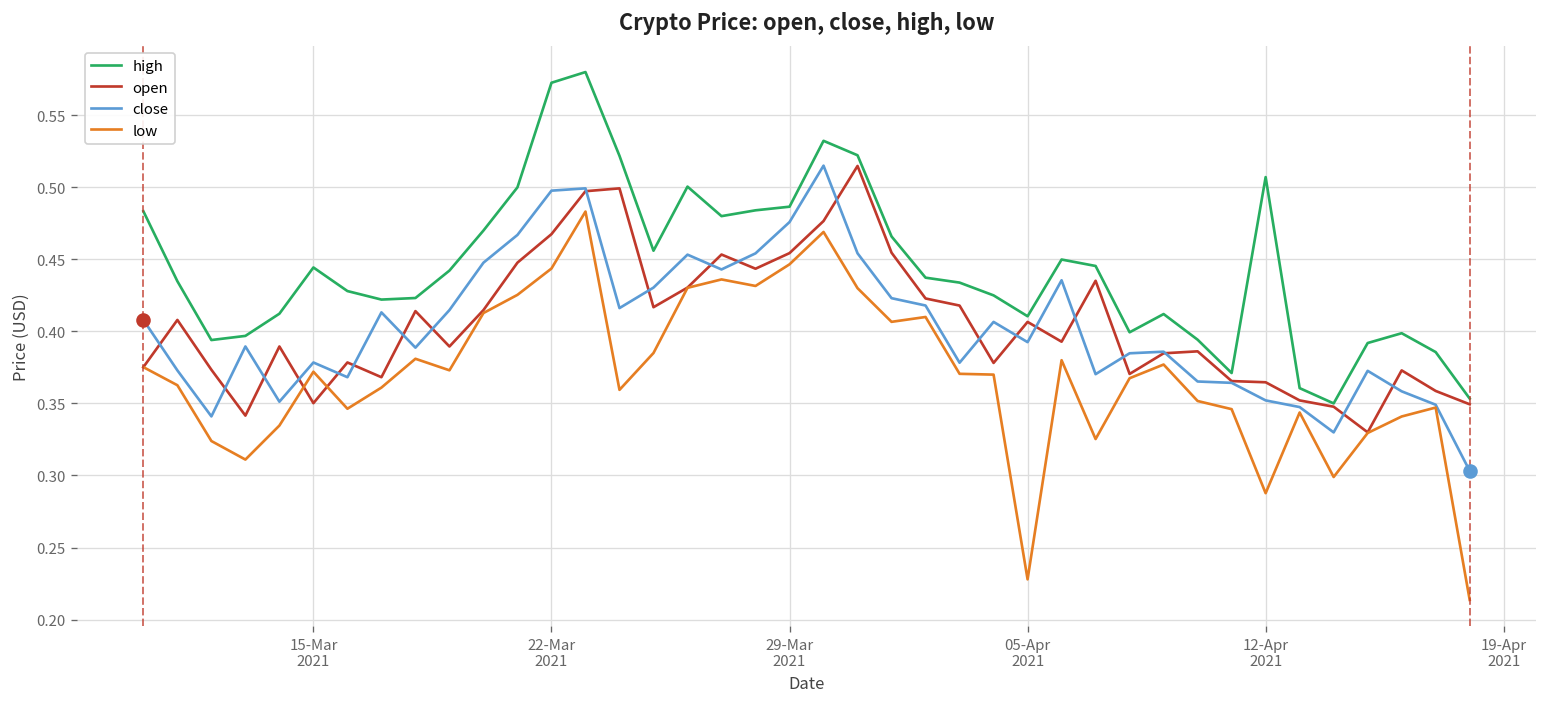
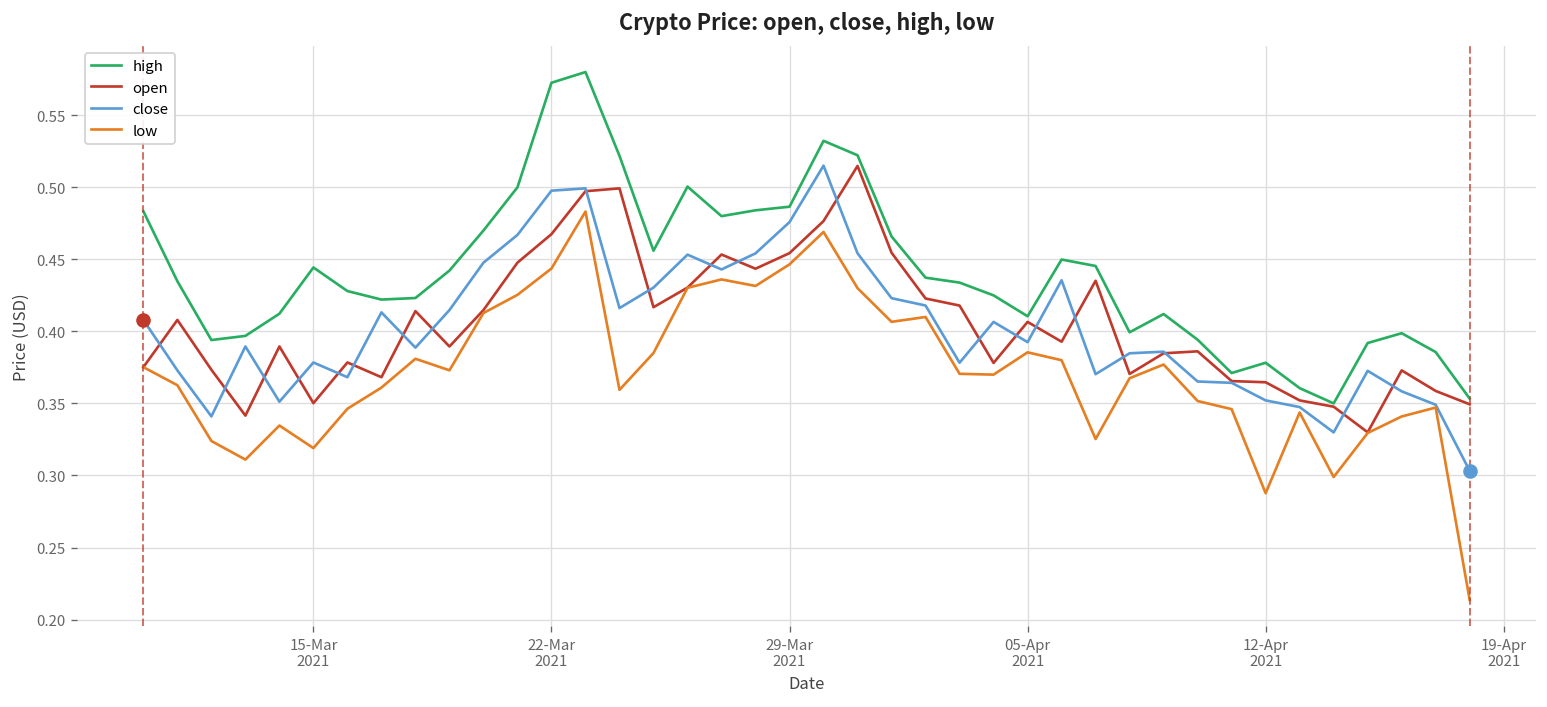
  {
    "high": {
      "15-Mar 2021": 0.444,
      "22-Mar 2021": 0.573,
      "29-Mar 2021": 0.487,
      "05-Apr 2021": 0.411,
-     "12-Apr 2021": 0.507
+     "12-Apr 2021": 0.378
    },
    "low": {
-     "15-Mar 2021": 0.372,
+     "15-Mar 2021": 0.319,
      "22-Mar 2021": 0.444,
      "29-Mar 2021": 0.447,
-     "05-Apr 2021": 0.228,
+     "05-Apr 2021": 0.385,
      "12-Apr 2021": 0.288
    }
  }
